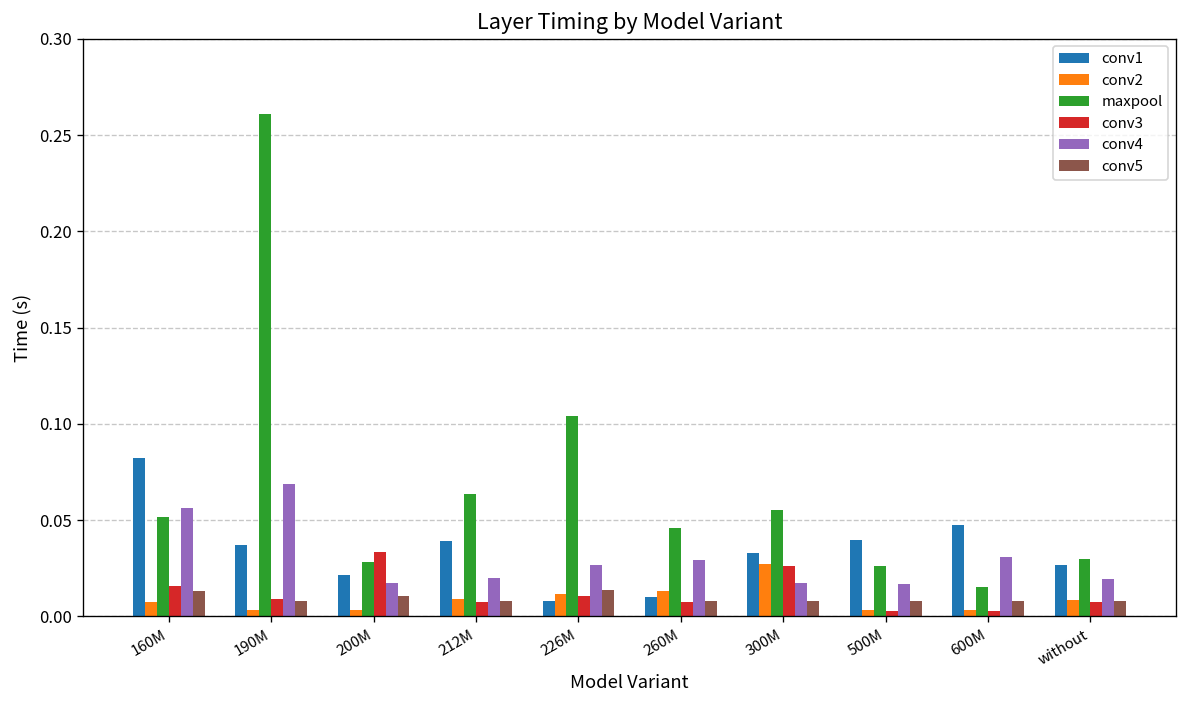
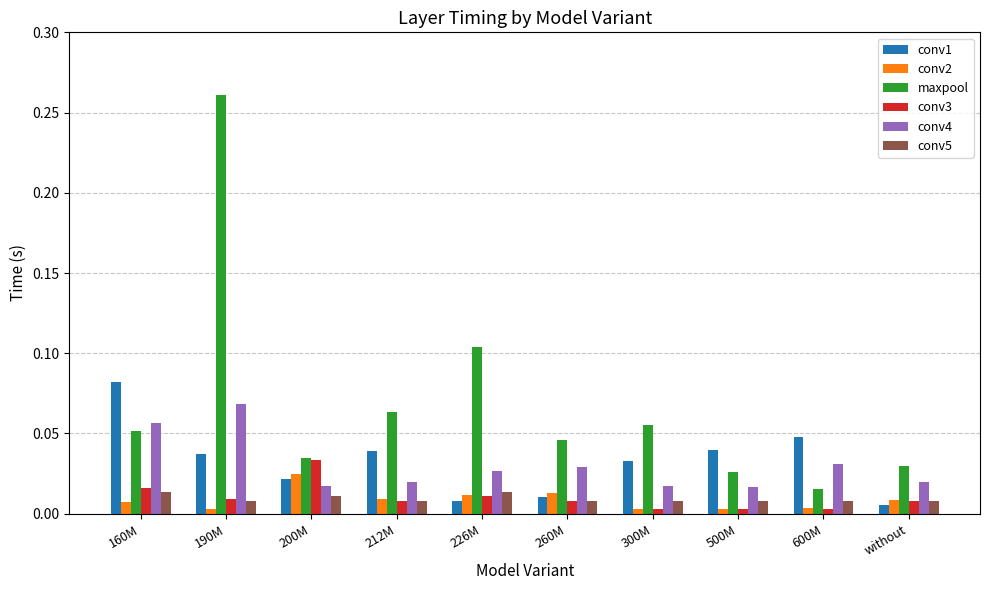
  {
    "conv1": {
      "160M": 0.082,
      "190M": 0.037,
      "200M": 0.022,
      "212M": 0.039,
      "226M": 0.008,
      "260M": 0.010,
      "300M": 0.033,
      "500M": 0.040,
      "600M": 0.048,
-     "without": 0.027
+     "without": 0.005
    },
    "conv2": {
      "160M": 0.007,
      "190M": 0.003,
-     "200M": 0.003,
+     "200M": 0.025,
      "212M": 0.009,
      "226M": 0.012,
      "260M": 0.013,
-     "300M": 0.027,
+     "300M": 0.003,
      "500M": 0.003,
      "600M": 0.003,
      "without": 0.008
    },
    "maxpool": {
      "160M": 0.052,
      "190M": 0.261,
-     "200M": 0.028,
+     "200M": 0.034,
      "212M": 0.064,
      "226M": 0.104,
      "260M": 0.046,
      "300M": 0.055,
      "500M": 0.026,
      "600M": 0.015,
      "without": 0.030
    },
    "conv3": {
      "160M": 0.016,
      "190M": 0.009,
      "200M": 0.033,
      "212M": 0.008,
      "226M": 0.011,
      "260M": 0.008,
-     "300M": 0.026,
+     "300M": 0.003,
      "500M": 0.003,
      "600M": 0.003,
      "without": 0.008
    },
    "conv4": {
      "160M": 0.056,
      "190M": 0.069,
      "200M": 0.017,
      "212M": 0.020,
      "226M": 0.026,
      "260M": 0.029,
      "300M": 0.017,
      "500M": 0.017,
      "600M": 0.031,
      "without": 0.019
    },
    "conv5": {
      "160M": 0.013,
      "190M": 0.008,
      "200M": 0.011,
      "212M": 0.008,
      "226M": 0.014,
      "260M": 0.008,
      "300M": 0.008,
      "500M": 0.008,
      "600M": 0.008,
      "without": 0.008
    }
  }
